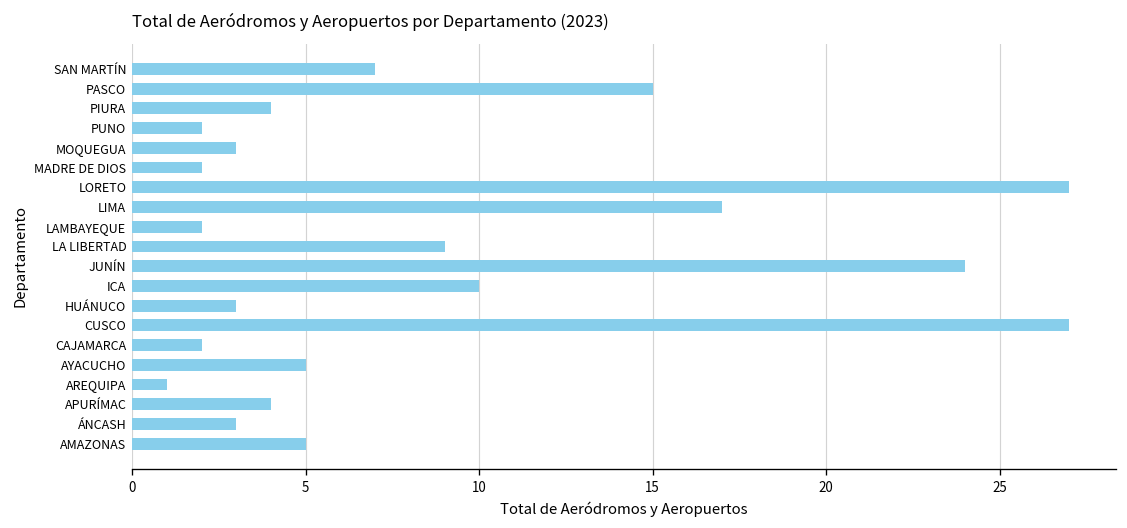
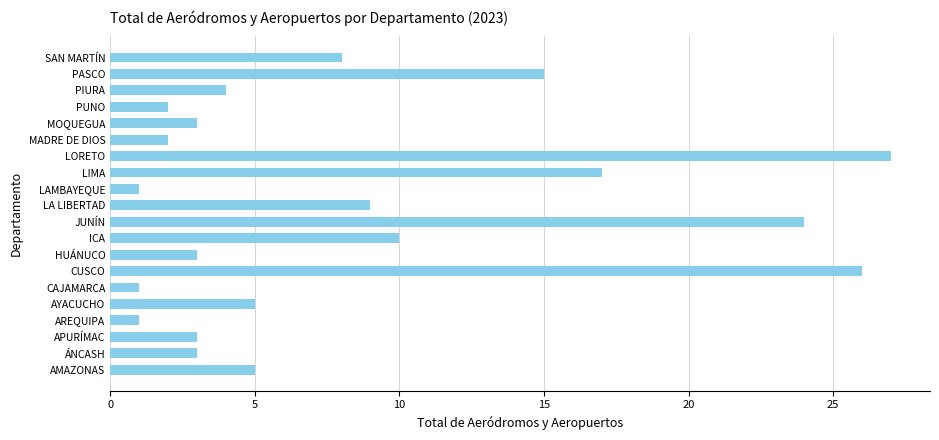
  {
-   "SAN MARTÍN": 7,
+   "SAN MARTÍN": 8,
    "PASCO": 15,
    "PIURA": 4,
    "PUNO": 2,
    "MOQUEGUA": 3,
    "MADRE DE DIOS": 2,
    "LORETO": 27,
    "LIMA": 17,
-   "LAMBAYEQUE": 2,
+   "LAMBAYEQUE": 1,
    "LA LIBERTAD": 9,
    "JUNÍN": 24,
    "ICA": 10,
    "HUÁNUCO": 3,
-   "CUSCO": 27,
-   "CAJAMARCA": 2,
+   "CUSCO": 26,
+   "CAJAMARCA": 1,
    "AYACUCHO": 5,
    "AREQUIPA": 1,
-   "APURÍMAC": 4,
+   "APURÍMAC": 3,
    "ÁNCASH": 3,
    "AMAZONAS": 5
  }
